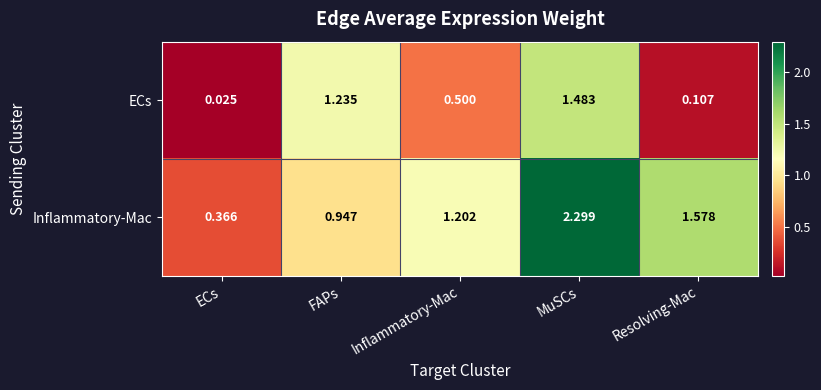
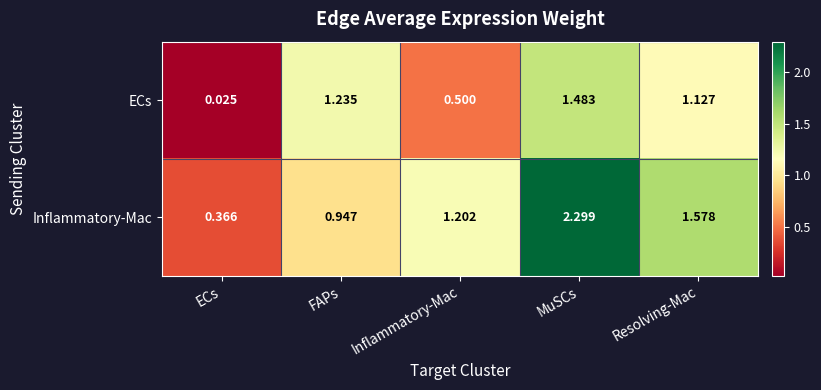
  {
    "ECs": {
      "ECs": 0.025,
      "FAPs": 1.235,
      "Inflammatory-Mac": 0.500,
      "MuSCs": 1.483,
-     "Resolving-Mac": 0.107
+     "Resolving-Mac": 1.127
    },
    "Inflammatory-Mac": {
      "ECs": 0.366,
      "FAPs": 0.947,
      "Inflammatory-Mac": 1.202,
      "MuSCs": 2.299,
      "Resolving-Mac": 1.578
    }
  }
